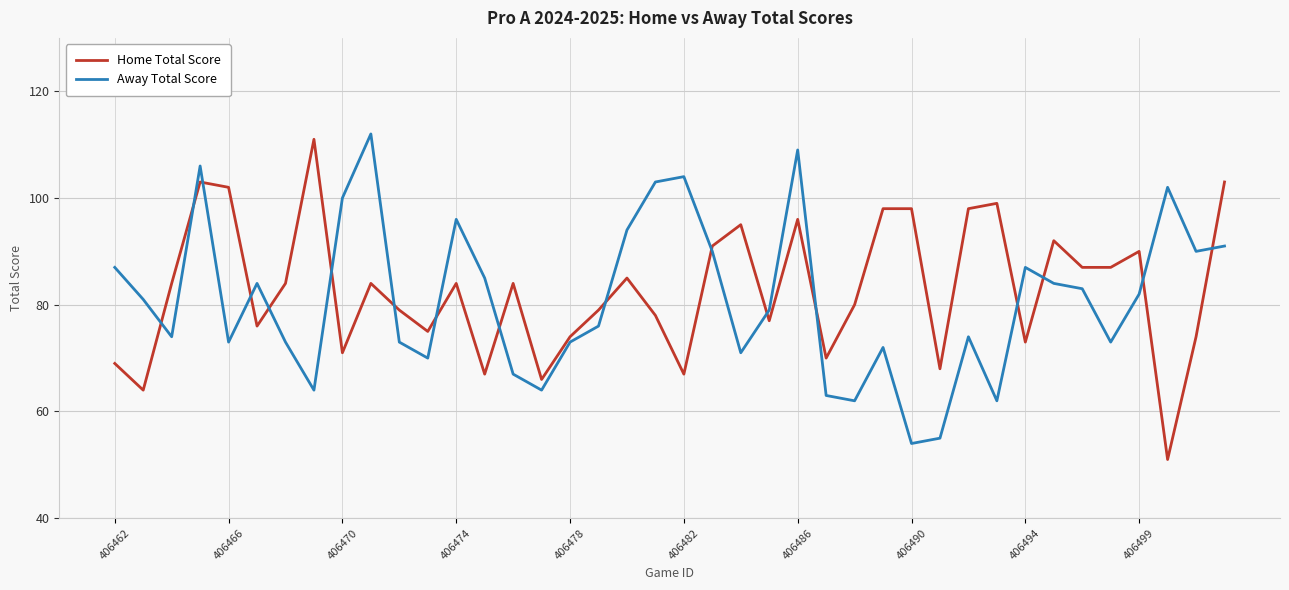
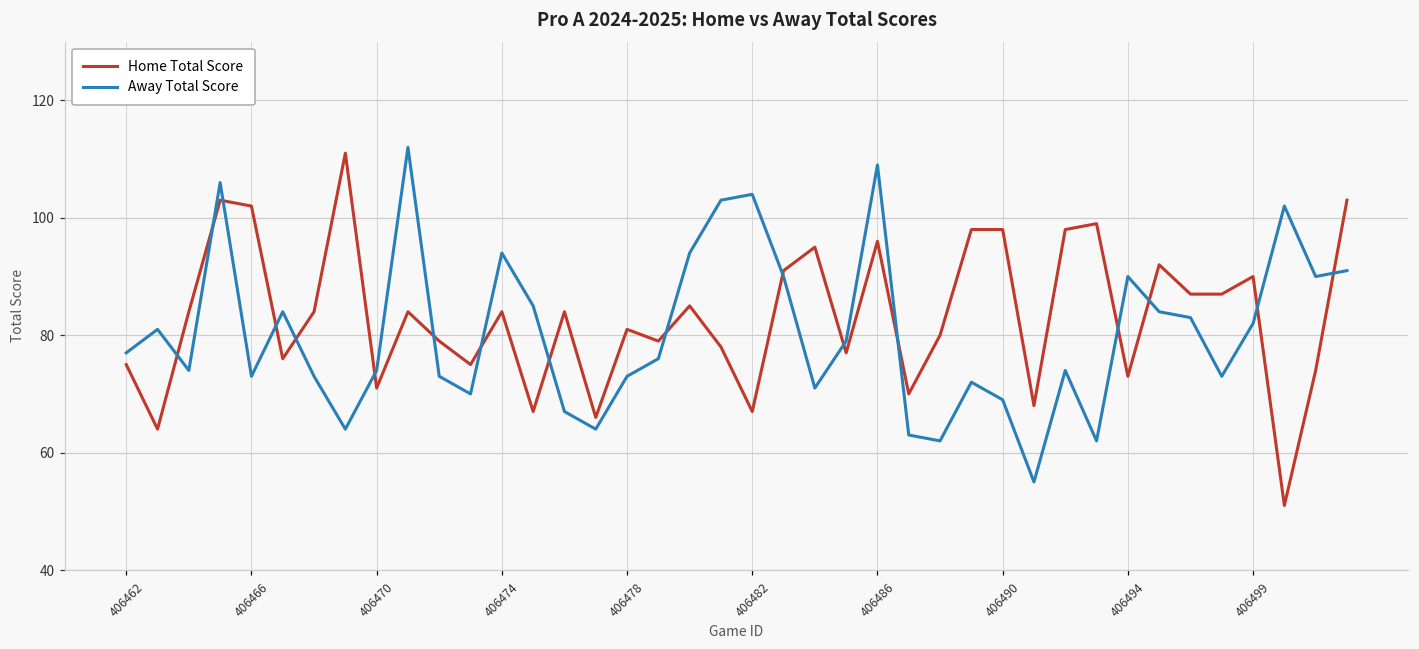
  {
    "Home Total Score": {
-     "406462": 69,
+     "406462": 75,
      "406466": 102,
      "406470": 71,
      "406474": 84,
-     "406478": 74,
+     "406478": 81,
      "406482": 67,
      "406486": 96,
      "406490": 98,
      "406494": 73,
      "406499": 90
    },
    "Away Total Score": {
-     "406462": 87,
+     "406462": 77,
      "406466": 73,
-     "406470": 100,
-     "406474": 96,
+     "406470": 74,
+     "406474": 94,
      "406478": 73,
      "406482": 104,
      "406486": 109,
-     "406490": 54,
-     "406494": 87,
+     "406490": 69,
+     "406494": 90,
      "406499": 82
    }
  }
